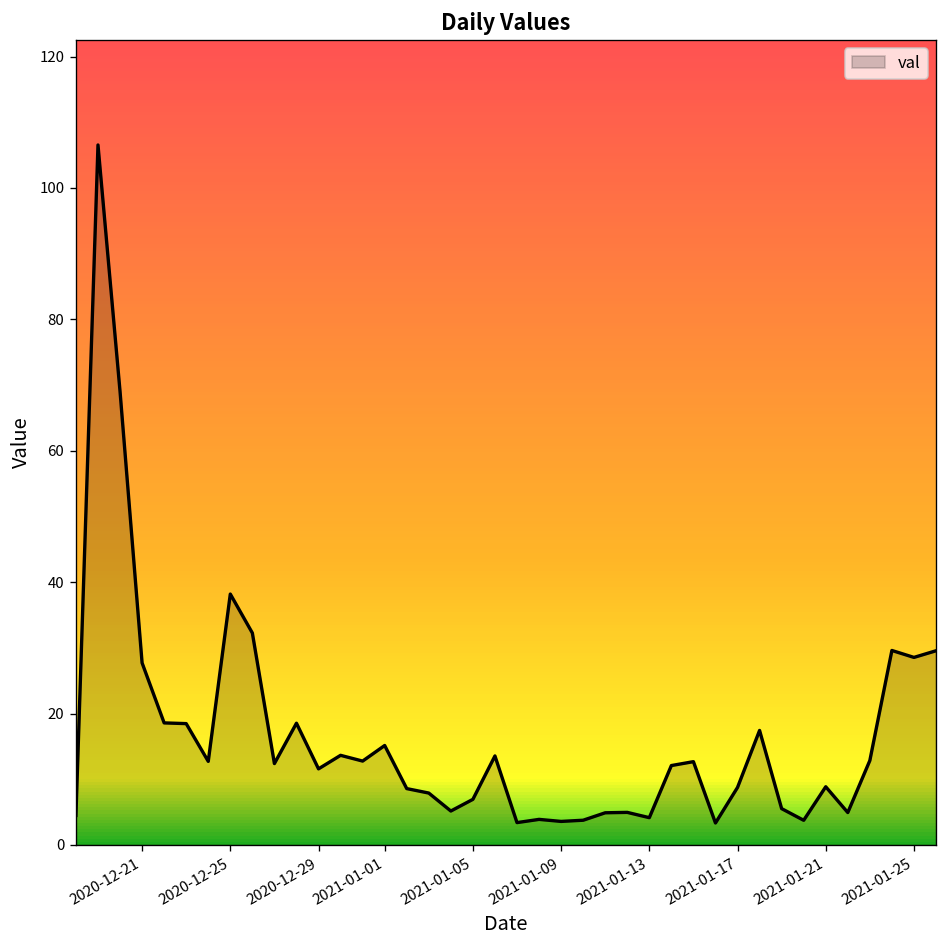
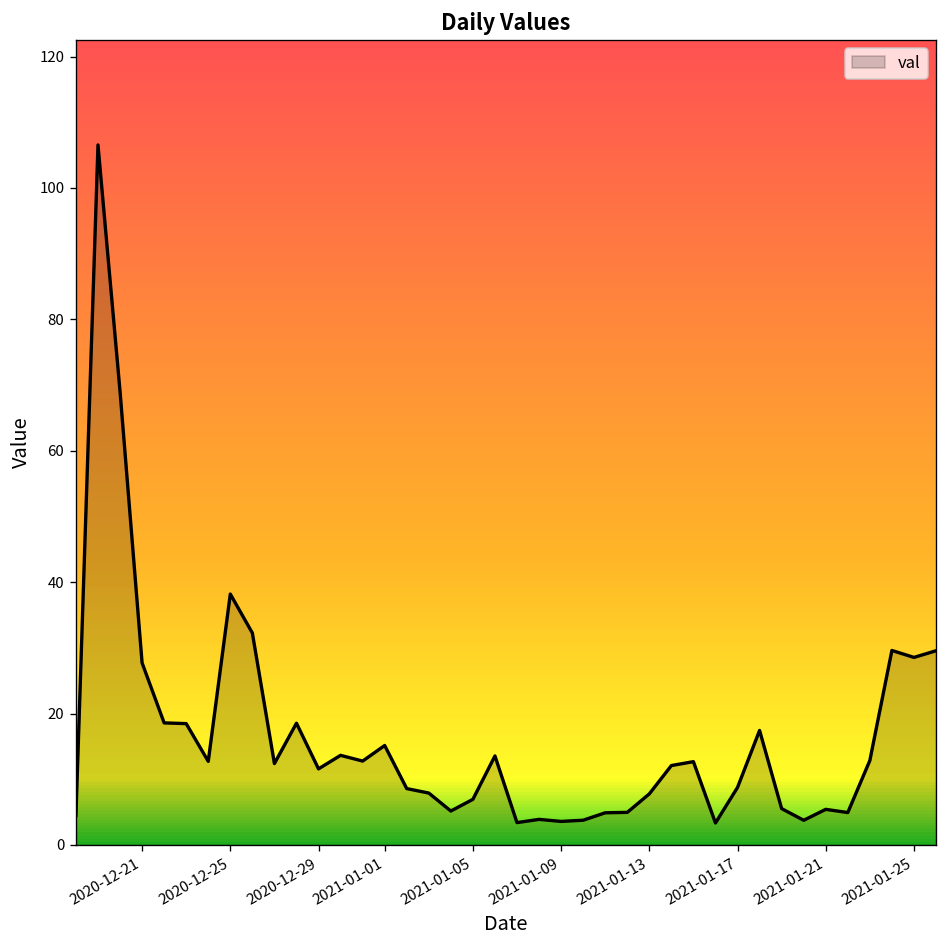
  {
    "2020-12-21": 28,
    "2020-12-25": 38,
    "2020-12-29": 12,
    "2021-01-01": 15,
    "2021-01-05": 7,
    "2021-01-09": 4,
-   "2021-01-13": 4,
+   "2021-01-13": 8,
    "2021-01-17": 9,
-   "2021-01-21": 9,
+   "2021-01-21": 5,
    "2021-01-25": 29
  }
